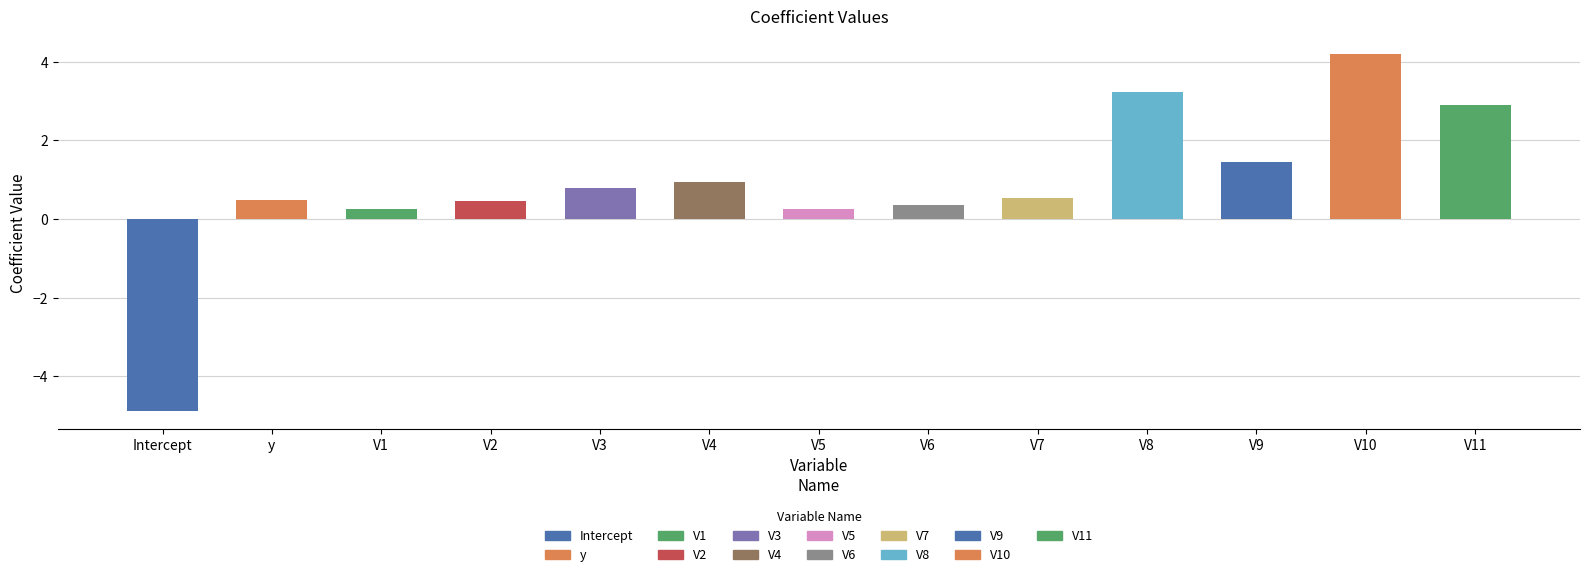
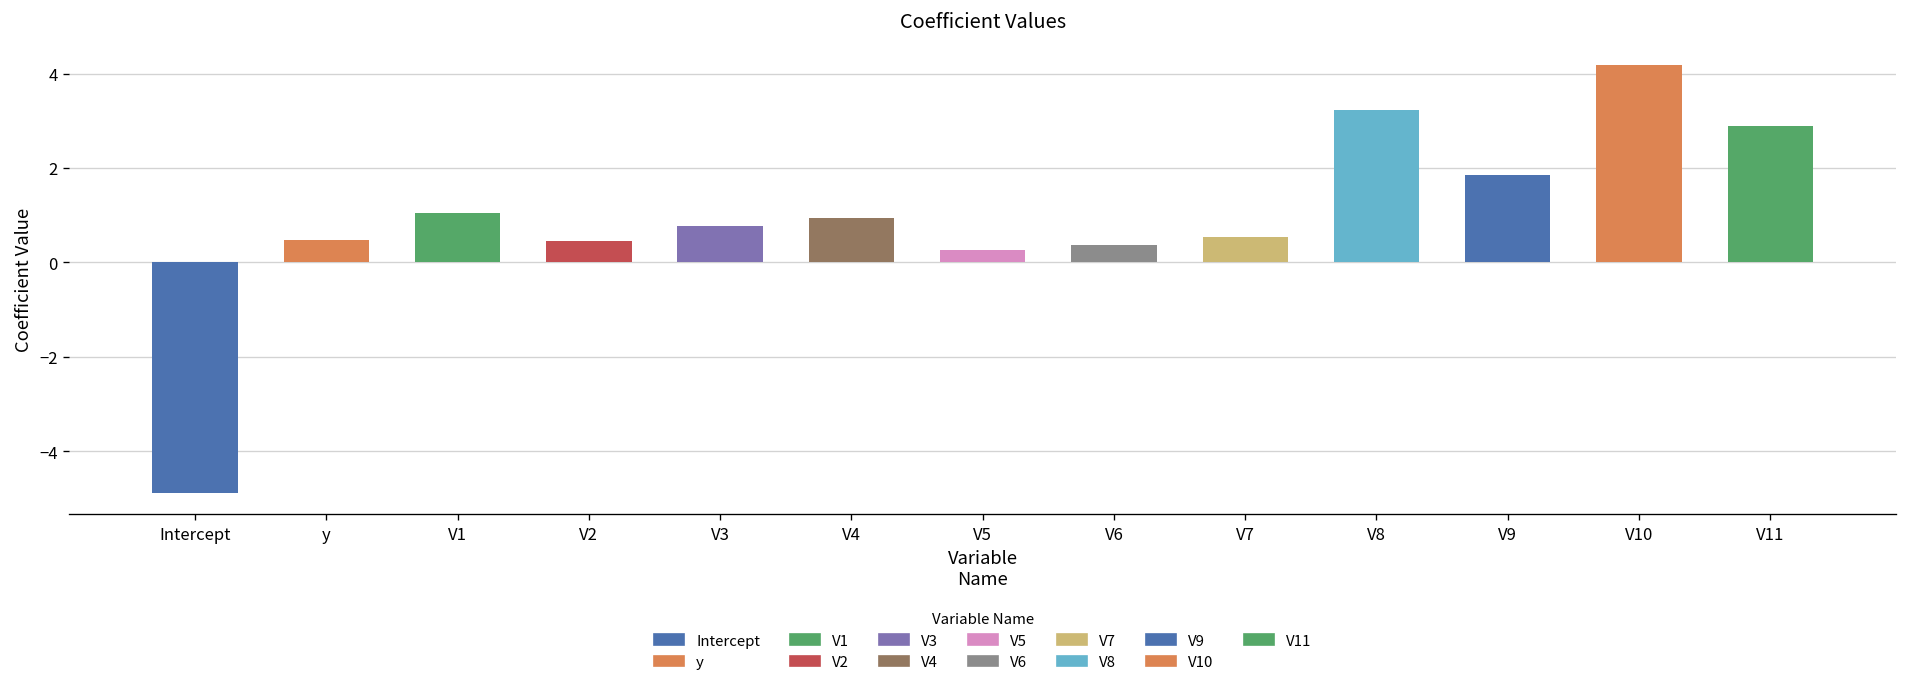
  {
    "Intercept": -4.9,
    "y": 0.5,
-   "V1": 0.3,
+   "V1": 1.0,
    "V2": 0.5,
    "V3": 0.8,
    "V4": 1.0,
    "V5": 0.3,
    "V6": 0.4,
    "V7": 0.5,
    "V8": 3.2,
-   "V9": 1.4,
+   "V9": 1.9,
    "V10": 4.2,
    "V11": 2.9
  }
